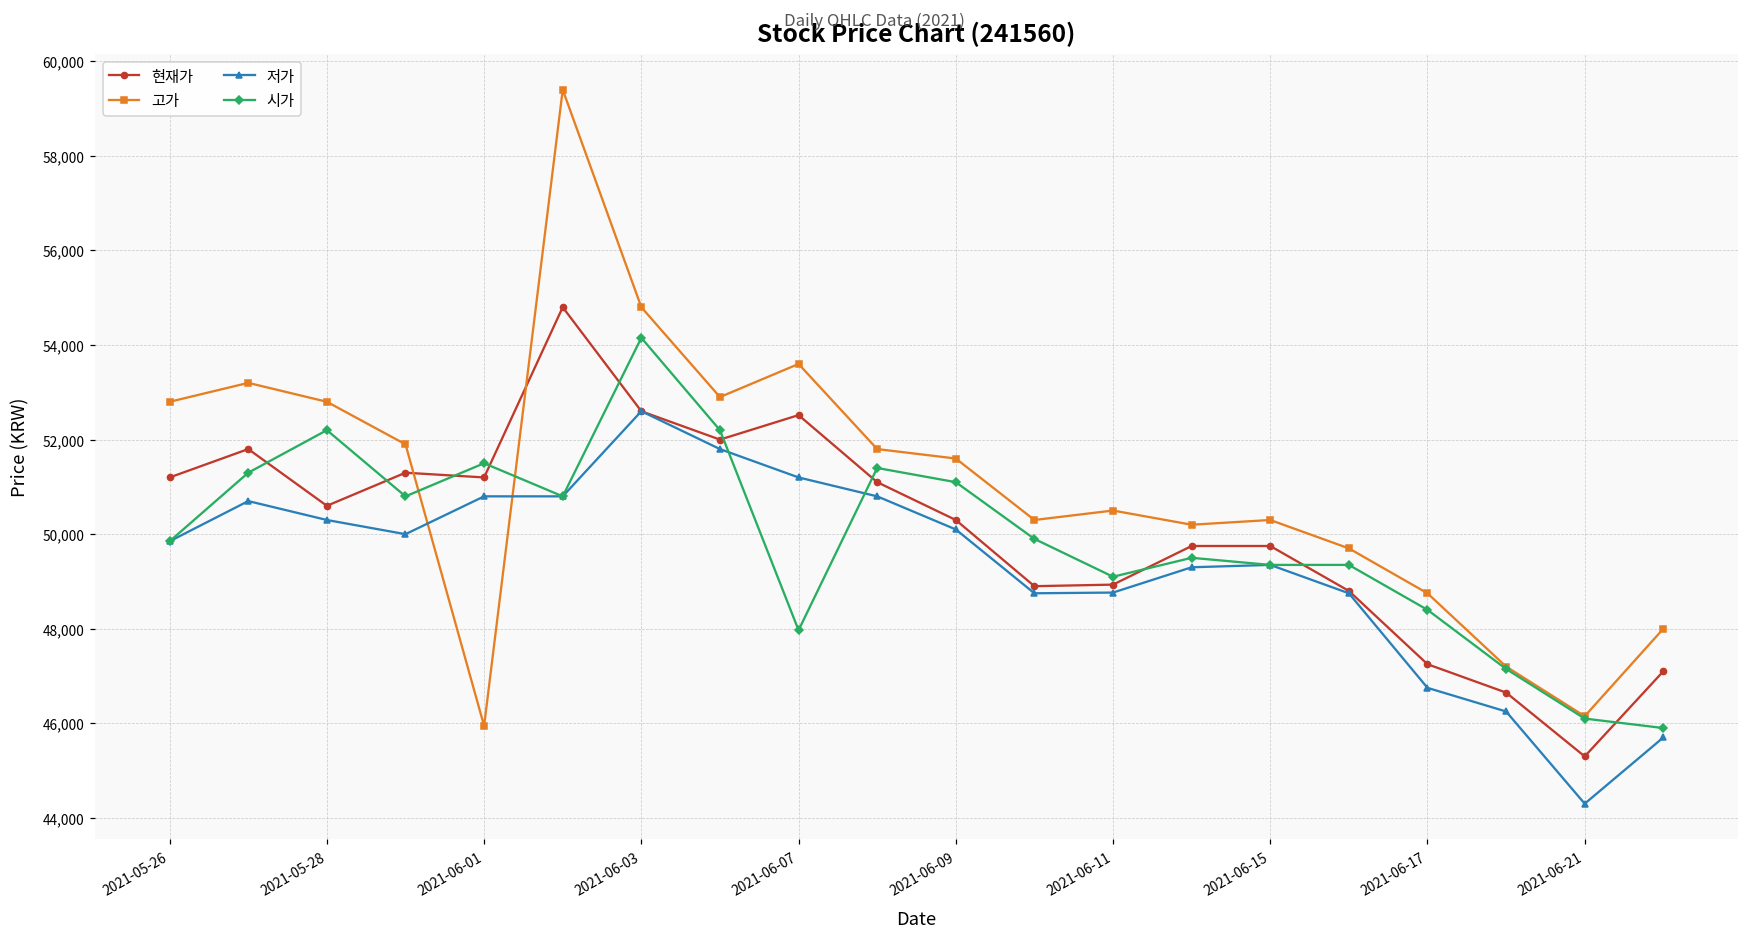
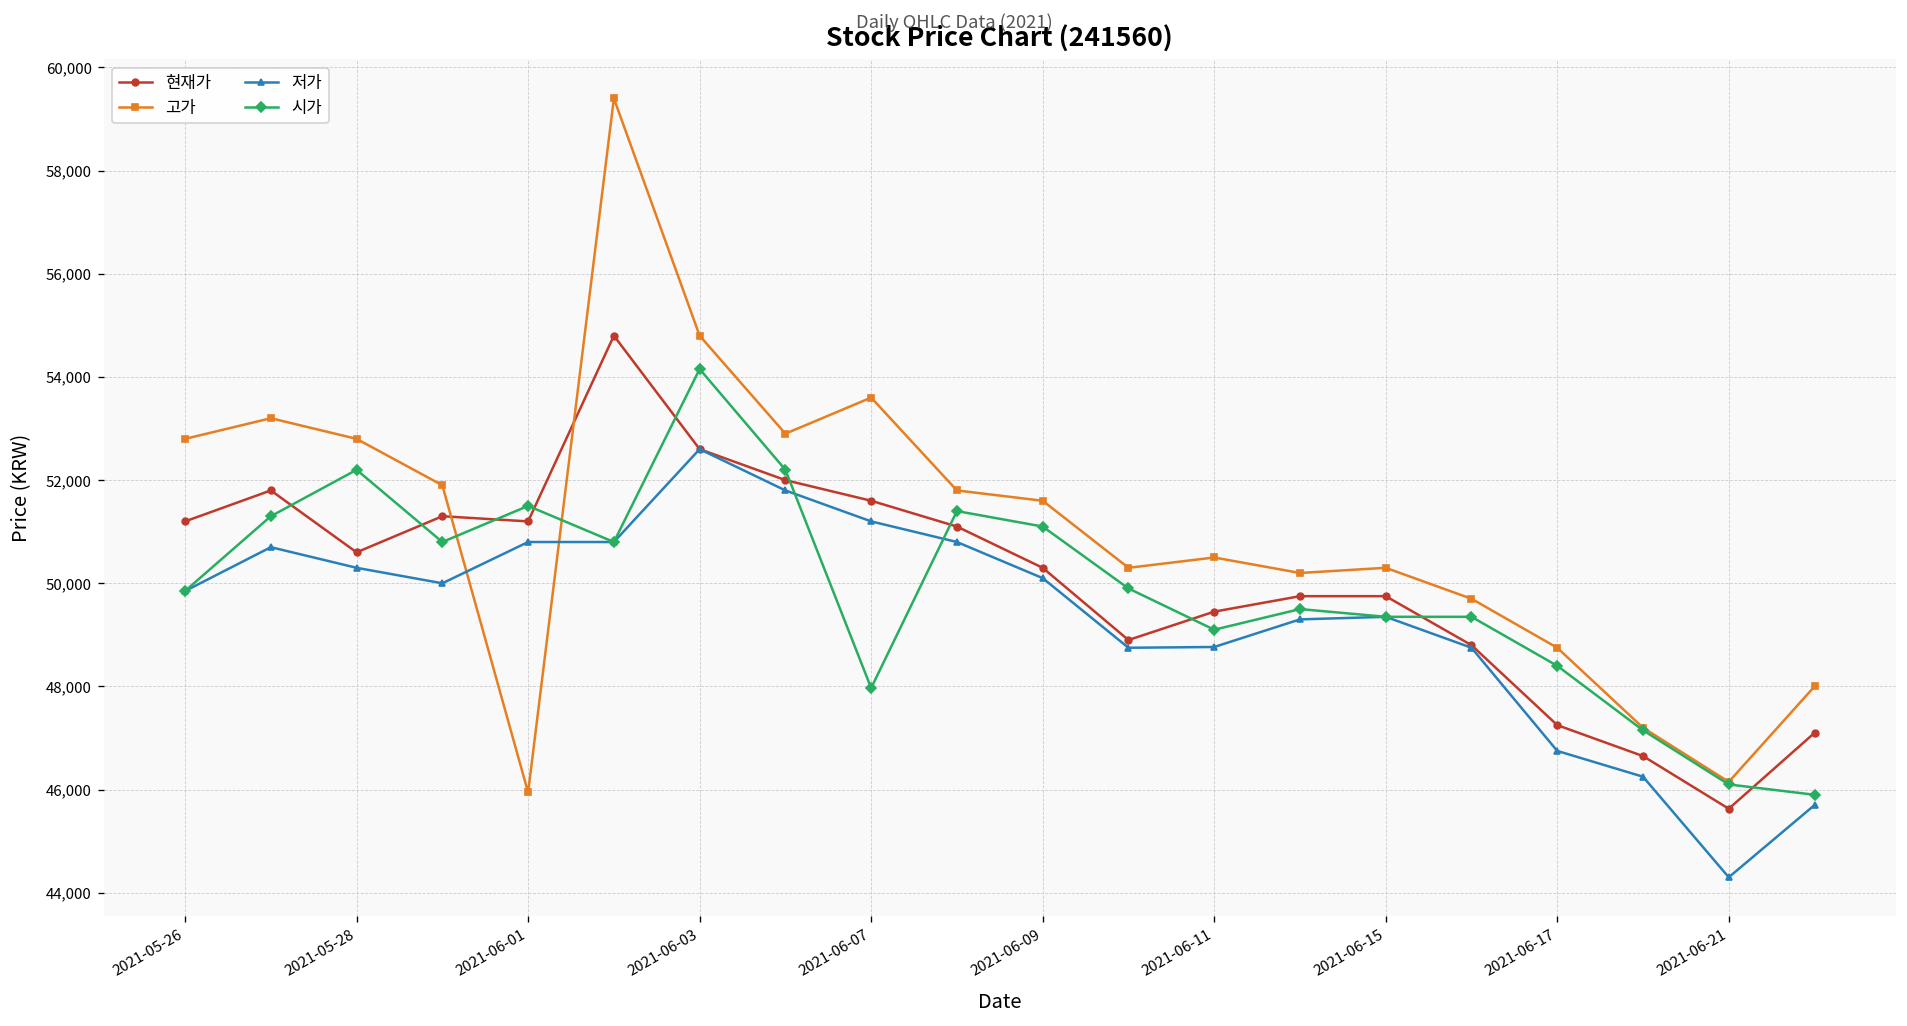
  {
    "현재가": {
      "2021-05-26": "51,200",
      "2021-05-28": "50,600",
      "2021-06-01": "51,200",
-     "2021-06-07": "52,500",
+     "2021-06-07": "51,600",
      "2021-06-09": "50,300",
-     "2021-06-11": "48,900",
+     "2021-06-11": "49,500",
      "2021-06-15": "49,800",
      "2021-06-17": "47,300",
-     "2021-06-21": "45,300"
+     "2021-06-21": "45,600"
    },
    "고가": {
      "2021-05-26": "52,800",
      "2021-05-28": "52,800",
      "2021-06-01": "45,900",
      "2021-06-03": "54,800",
      "2021-06-07": "53,600",
      "2021-06-09": "51,600",
      "2021-06-11": "50,500",
      "2021-06-15": "50,300",
      "2021-06-17": "48,800"
    },
    "저가": {
      "2021-05-28": "50,300",
      "2021-06-01": "50,800",
      "2021-06-07": "51,200",
      "2021-06-09": "50,100",
      "2021-06-11": "48,800",
      "2021-06-17": "46,800",
      "2021-06-21": "44,300"
    },
    "시가": {
      "2021-05-28": "52,200",
      "2021-06-01": "51,500",
      "2021-06-03": "54,200",
      "2021-06-07": "48,000",
      "2021-06-09": "51,100",
      "2021-06-11": "49,100",
      "2021-06-17": "48,400"
    }
  }
